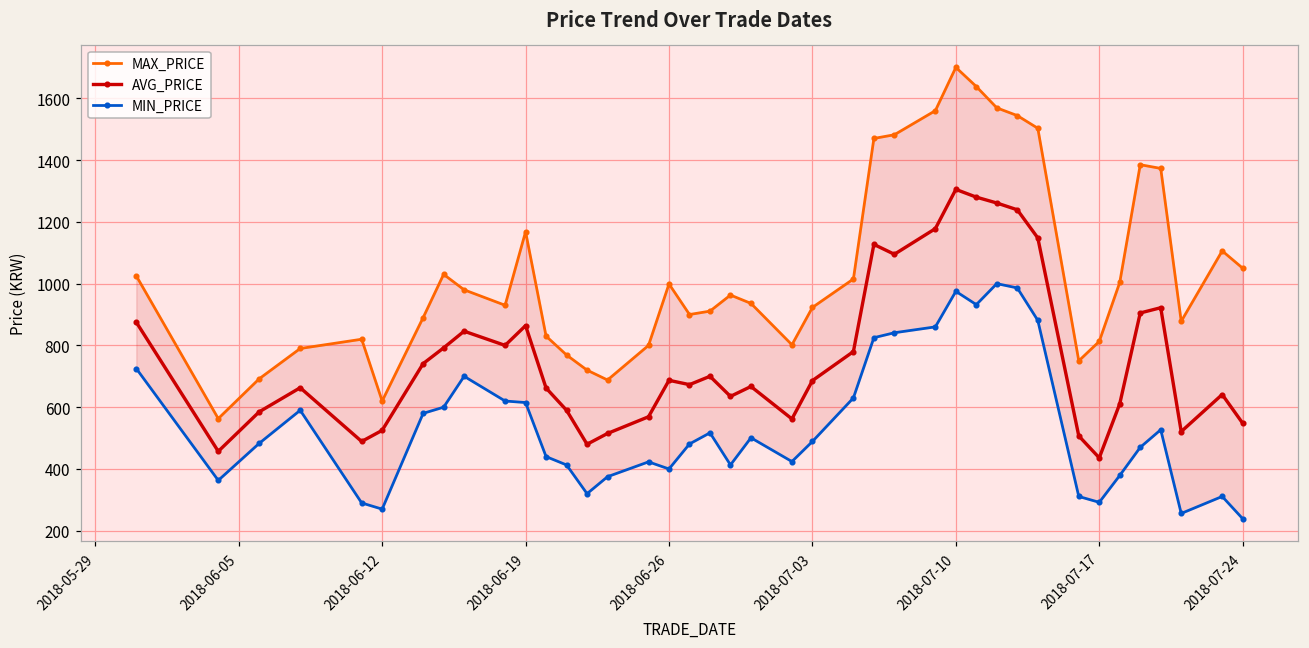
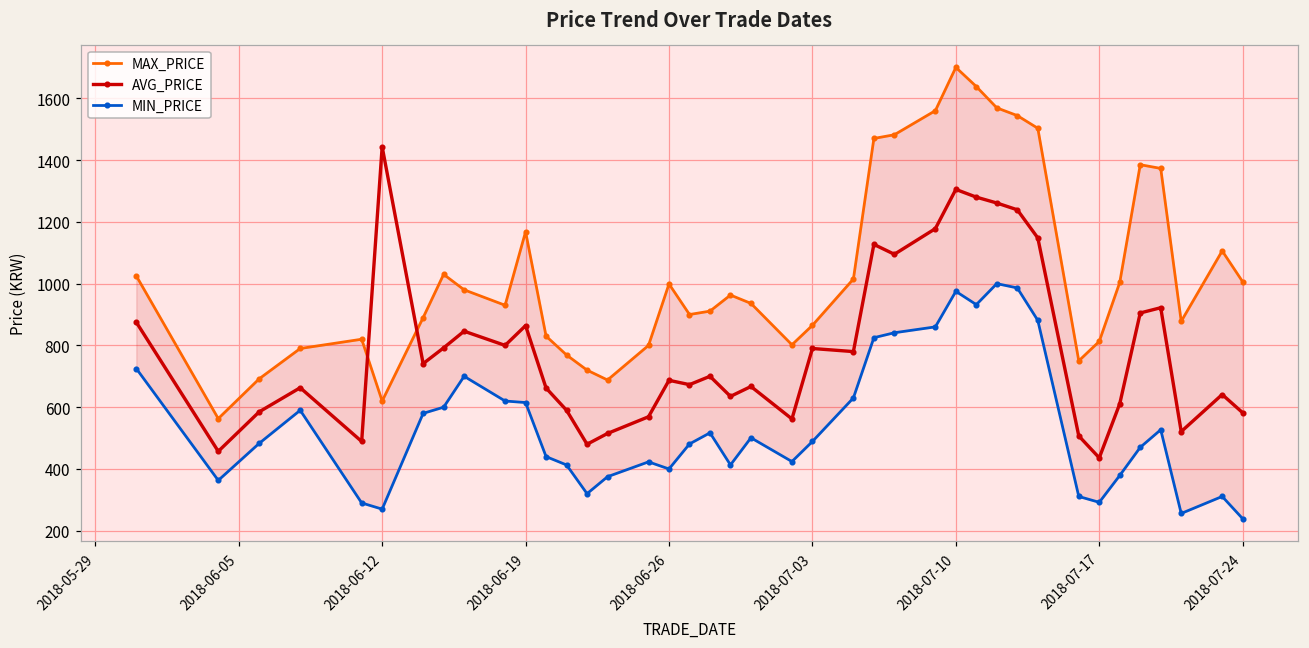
  {
    "MAX_PRICE": {
      "2018-06-12": 620,
      "2018-06-19": 1170,
      "2018-06-26": 1000,
-     "2018-07-03": 920,
+     "2018-07-03": 870,
      "2018-07-10": 1700,
      "2018-07-17": 810,
-     "2018-07-24": 1050
+     "2018-07-24": 1010
    },
    "AVG_PRICE": {
-     "2018-06-12": 530,
+     "2018-06-12": 1440,
      "2018-06-19": 860,
      "2018-06-26": 690,
-     "2018-07-03": 690,
+     "2018-07-03": 790,
      "2018-07-10": 1310,
      "2018-07-17": 440,
-     "2018-07-24": 550
+     "2018-07-24": 580
    },
    "MIN_PRICE": {
      "2018-06-12": 270,
      "2018-06-19": 620,
      "2018-06-26": 400,
      "2018-07-03": 490,
      "2018-07-10": 980,
      "2018-07-17": 290,
      "2018-07-24": 240
    }
  }
